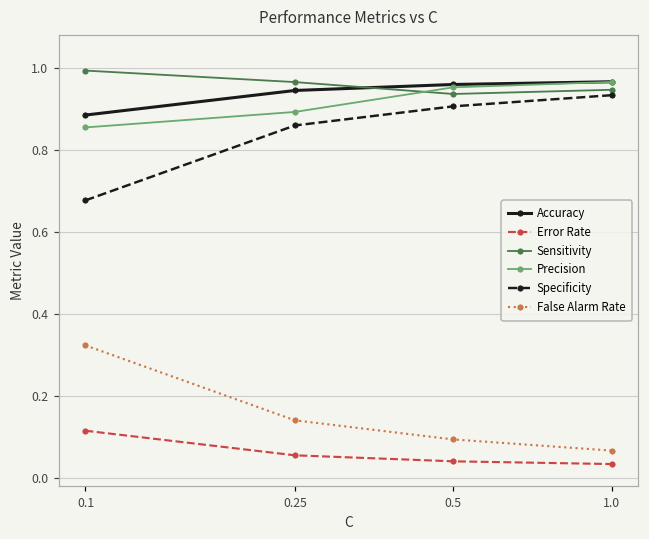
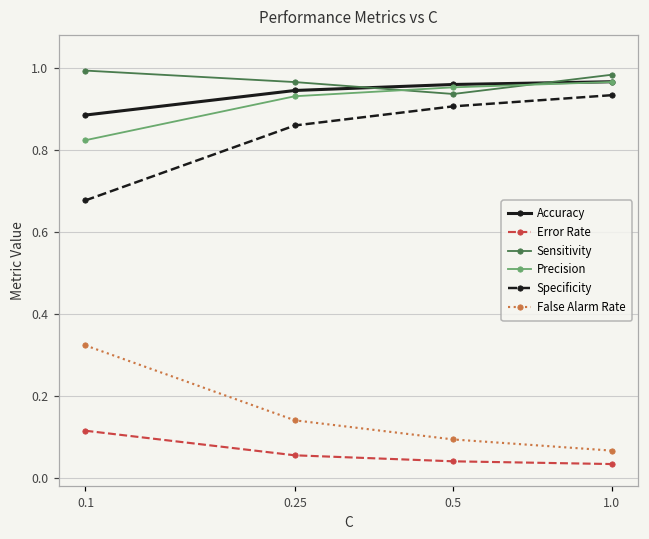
  {
    "Sensitivity": {
      "0.1": 0.99,
      "0.25": 0.97,
      "0.5": 0.94,
-     "1.0": 0.95
+     "1.0": 0.98
    },
    "Precision": {
-     "0.1": 0.86,
-     "0.25": 0.89,
+     "0.1": 0.82,
+     "0.25": 0.93,
      "0.5": 0.95
    }
  }
